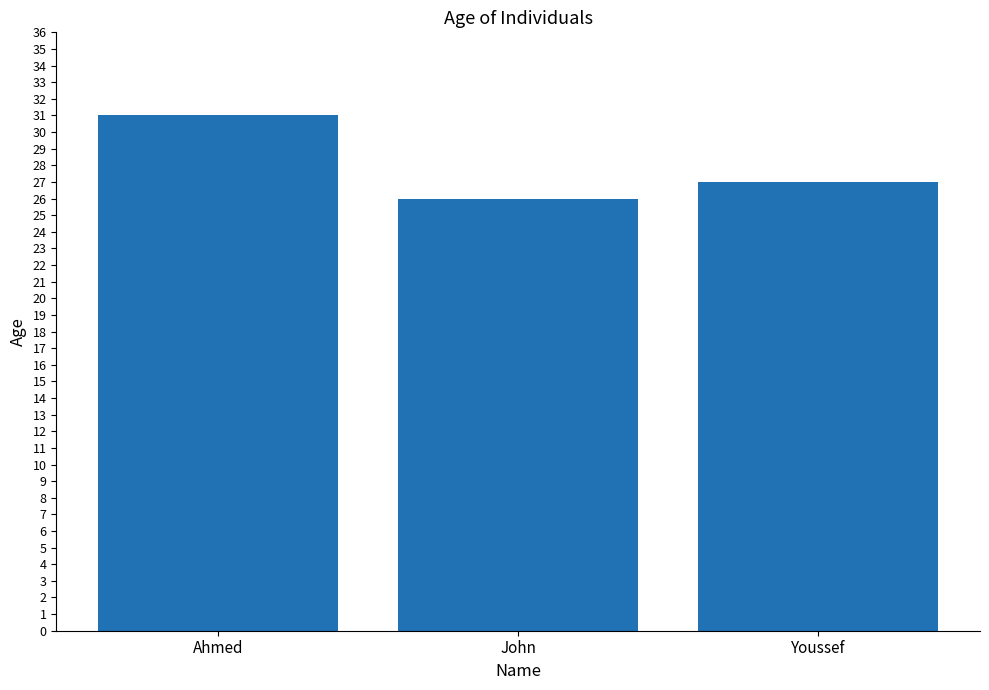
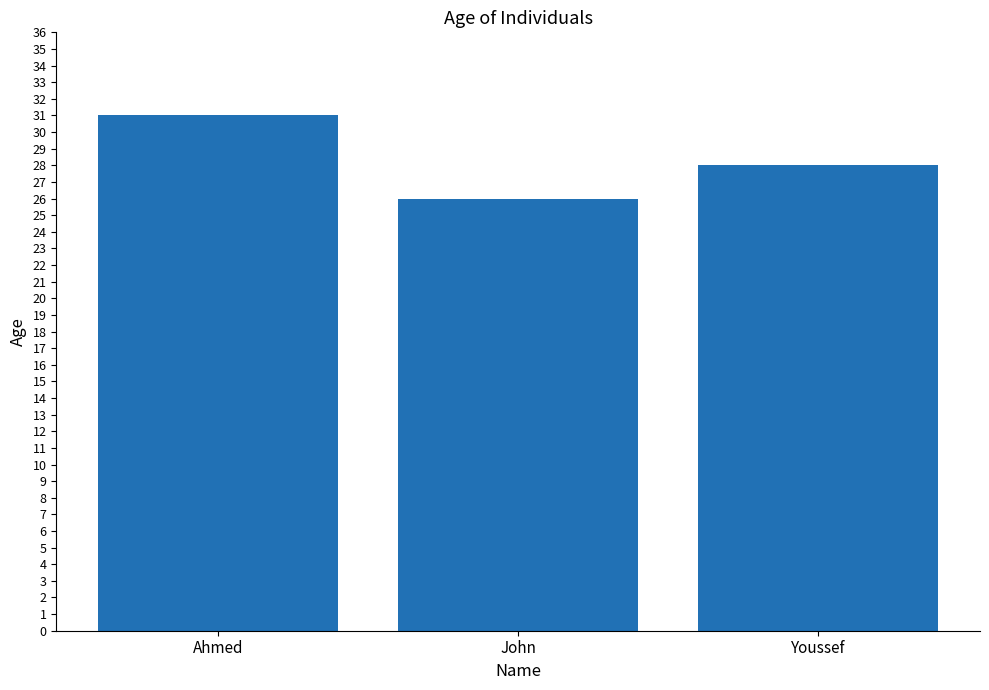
  {
    "Ahmed": 31,
    "John": 26,
-   "Youssef": 27
+   "Youssef": 28
  }
